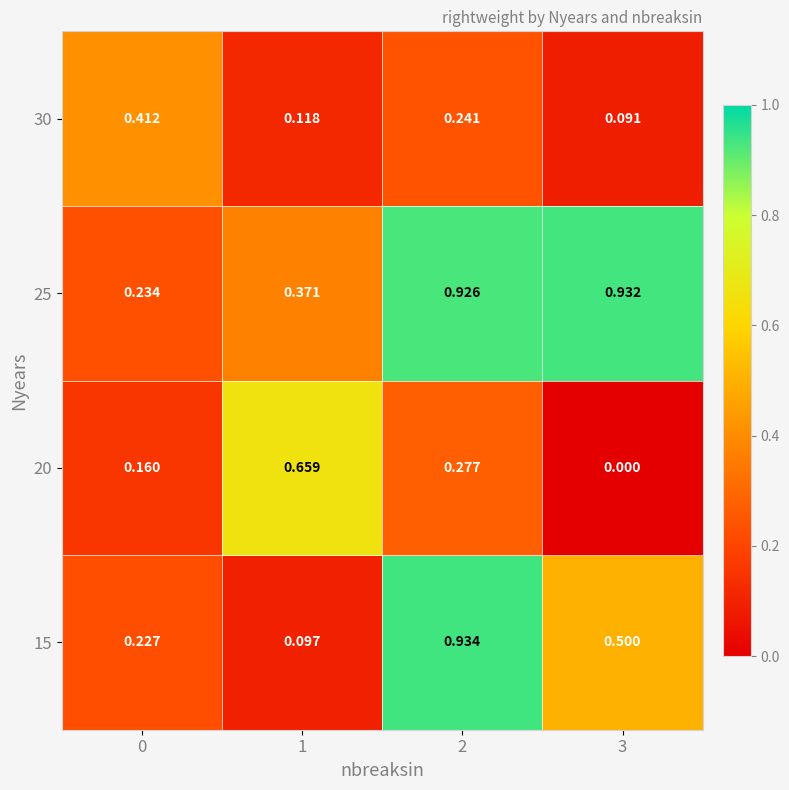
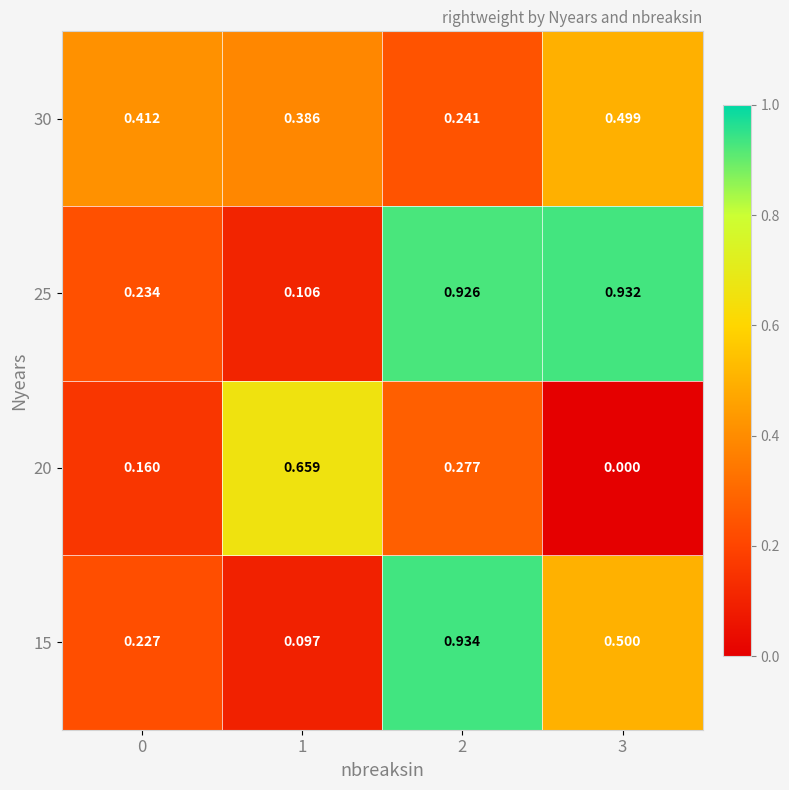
  {
    "30": {
      "0": 0.412,
-     "1": 0.118,
+     "1": 0.386,
      "2": 0.241,
-     "3": 0.091
+     "3": 0.499
    },
    "25": {
      "0": 0.234,
-     "1": 0.371,
+     "1": 0.106,
      "2": 0.926,
      "3": 0.932
    },
    "20": {
      "0": 0.160,
      "1": 0.659,
      "2": 0.277,
      "3": 0.000
    },
    "15": {
      "0": 0.227,
      "1": 0.097,
      "2": 0.934,
      "3": 0.500
    }
  }
